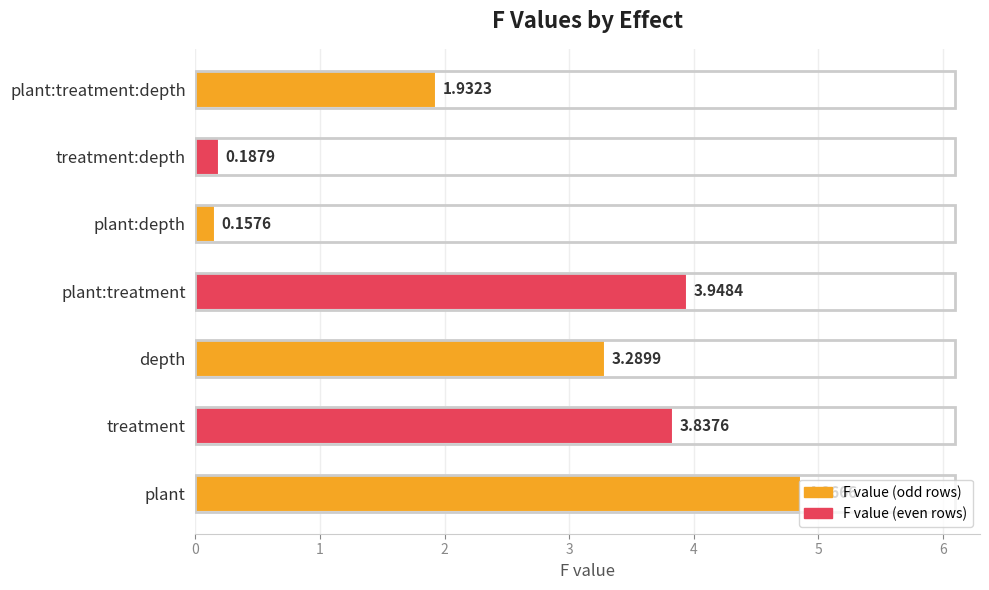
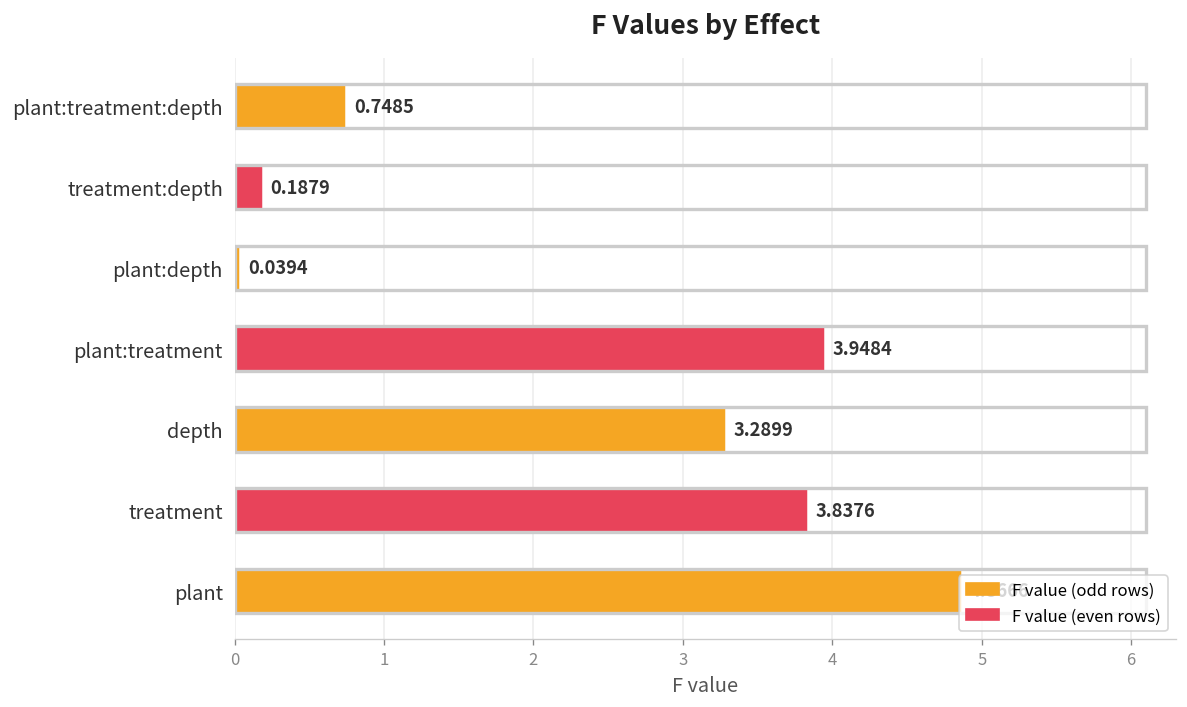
  {
-   "plant:treatment:depth": 1.9323,
+   "plant:treatment:depth": 0.7485,
    "treatment:depth": 0.1879,
-   "plant:depth": 0.1576,
+   "plant:depth": 0.0394,
    "plant:treatment": 3.9484,
    "depth": 3.2899,
    "treatment": 3.8376
  }
